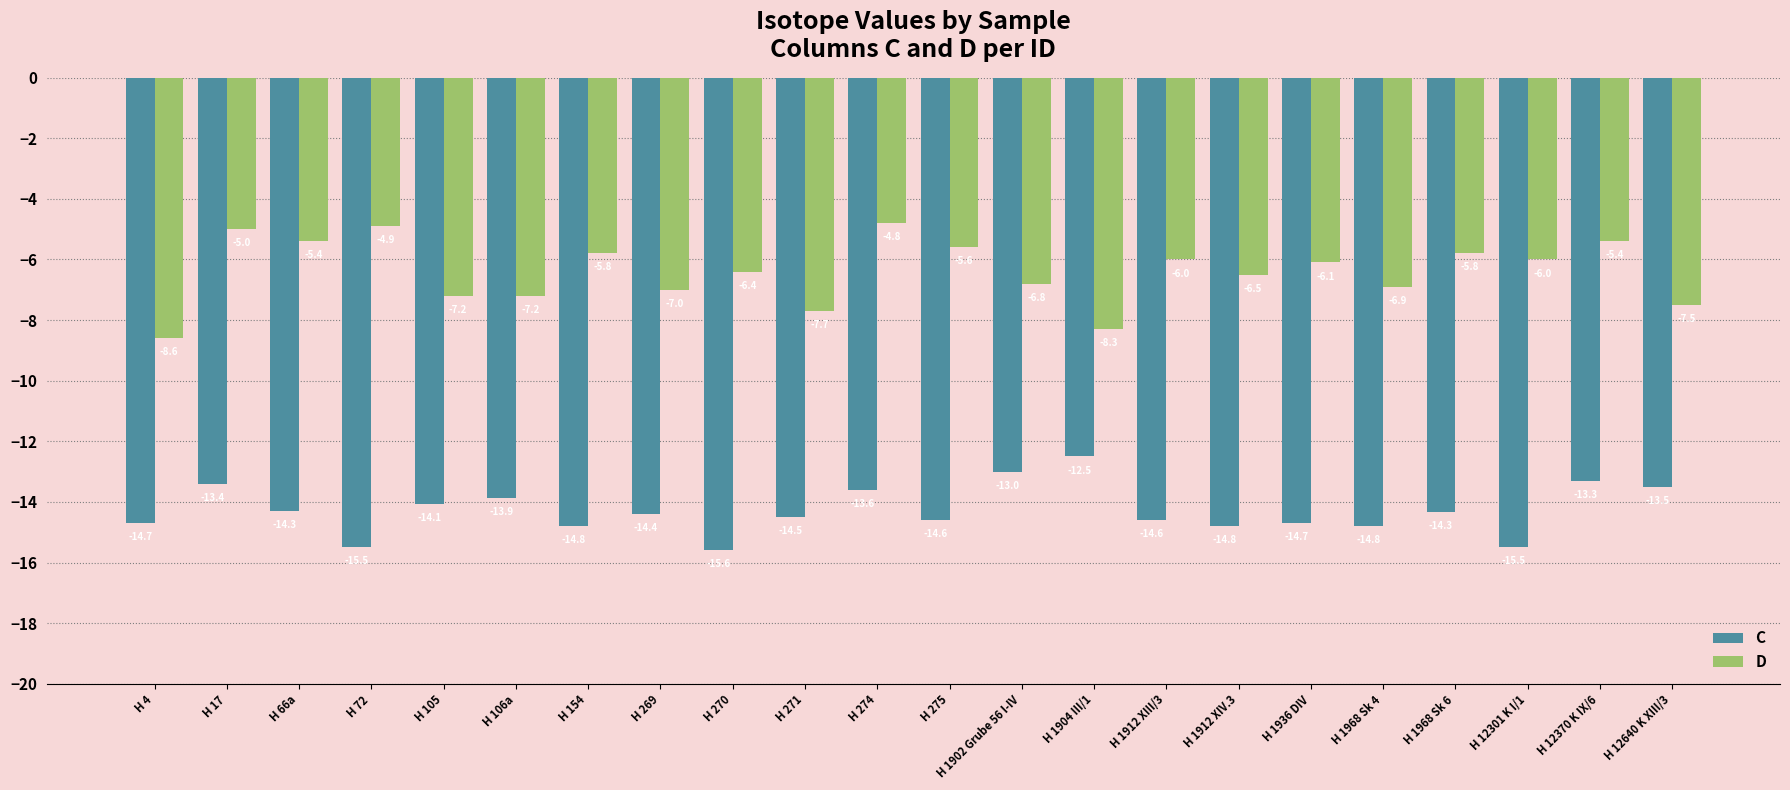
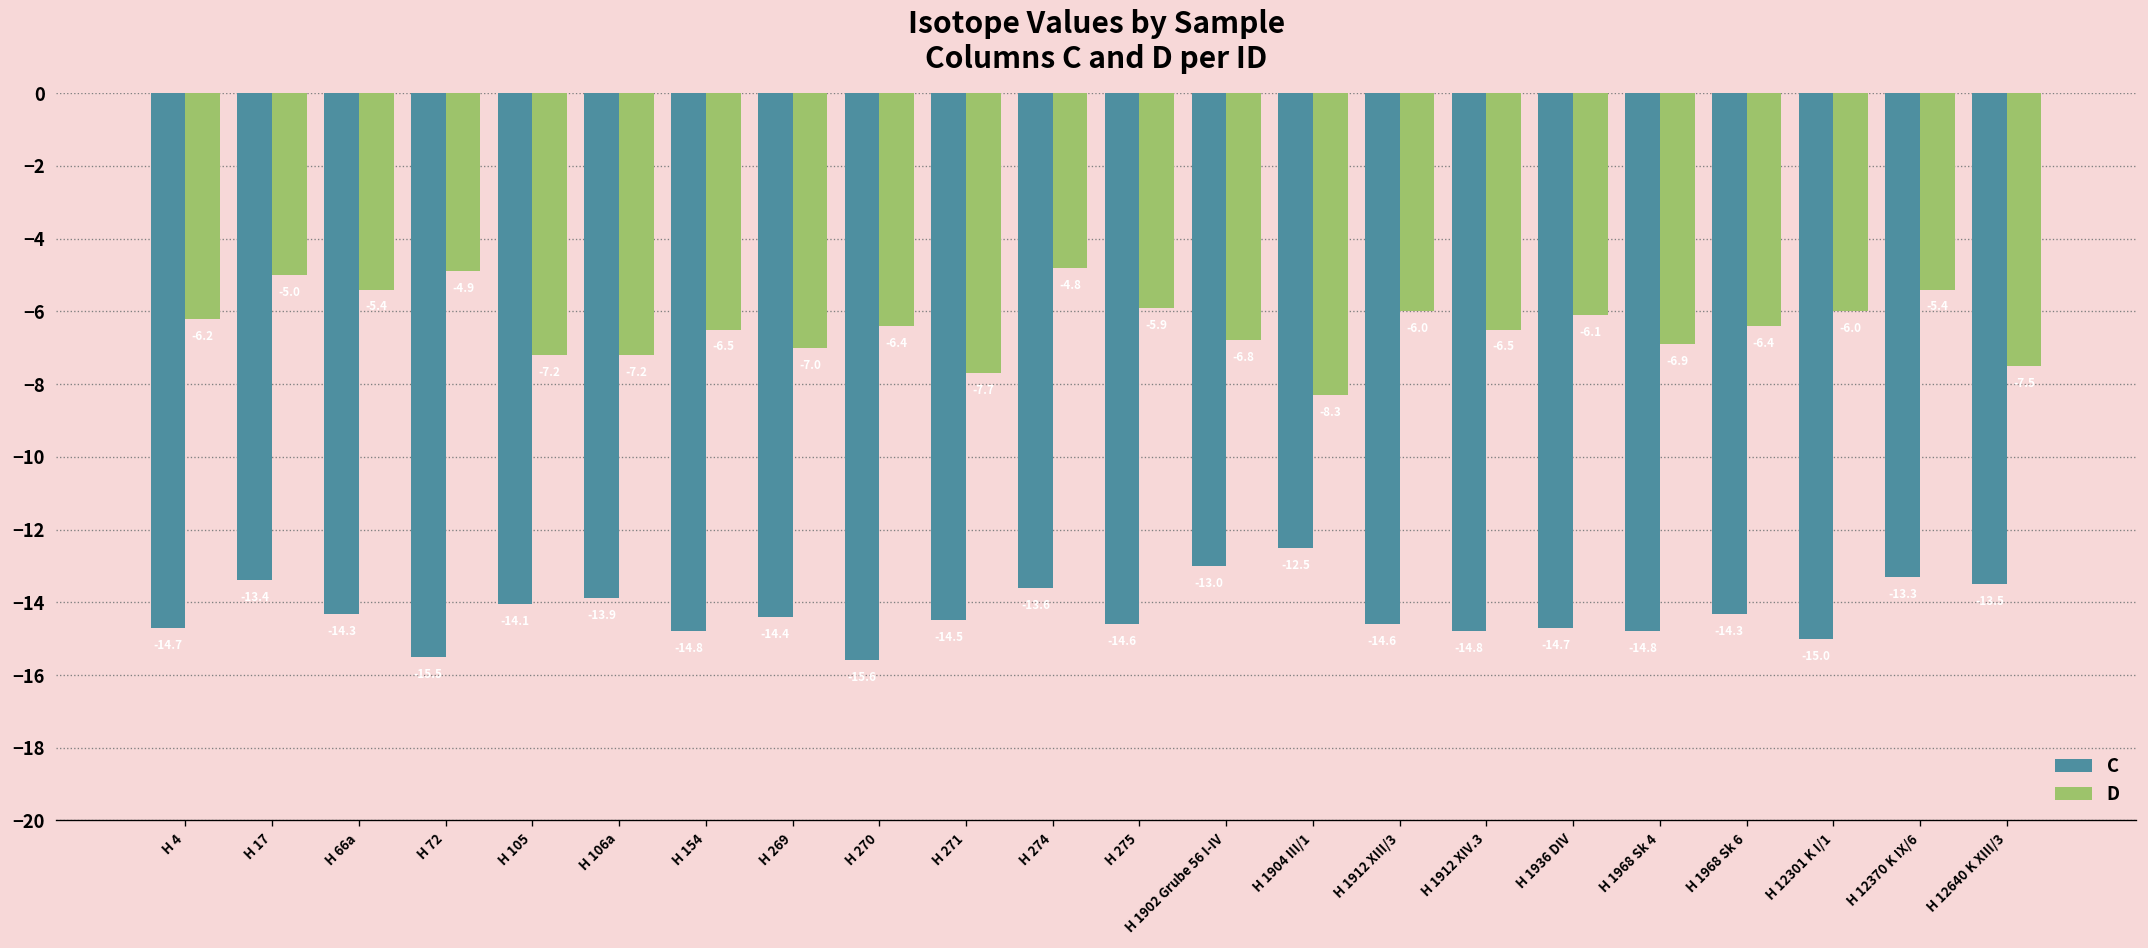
  {
    "C": {
      "H 4": -14.7,
      "H 17": -13.4,
      "H 66a": -14.3,
      "H 72": -15.5,
      "H 105": -14.1,
      "H 106a": -13.9,
      "H 154": -14.8,
      "H 269": -14.4,
      "H 270": -15.6,
      "H 271": -14.5,
      "H 274": -13.6,
      "H 275": -14.6,
      "H 1902 Grube 56 I-IV": -13.0,
      "H 1904 III/1": -12.5,
      "H 1912 XIII/3": -14.6,
      "H 1912 XIV.3": -14.8,
      "H 1936 DIV": -14.7,
      "H 1968 Sk 4": -14.8,
      "H 1968 Sk 6": -14.3,
-     "H 12301 K I/1": -15.5,
+     "H 12301 K I/1": -15.0,
      "H 12370 K IX/6": -13.3,
      "H 12640 K XIII/3": -13.5
    },
    "D": {
-     "H 4": -8.6,
+     "H 4": -6.2,
      "H 17": -5.0,
      "H 66a": -5.4,
      "H 72": -4.9,
      "H 105": -7.2,
      "H 106a": -7.2,
-     "H 154": -5.8,
+     "H 154": -6.5,
      "H 269": -7.0,
      "H 270": -6.4,
      "H 271": -7.7,
      "H 274": -4.8,
-     "H 275": -5.6,
+     "H 275": -5.9,
      "H 1902 Grube 56 I-IV": -6.8,
      "H 1904 III/1": -8.3,
      "H 1912 XIII/3": -6.0,
      "H 1912 XIV.3": -6.5,
      "H 1936 DIV": -6.1,
      "H 1968 Sk 4": -6.9,
-     "H 1968 Sk 6": -5.8,
+     "H 1968 Sk 6": -6.4,
      "H 12301 K I/1": -6.0,
      "H 12370 K IX/6": -5.4,
      "H 12640 K XIII/3": -7.5
    }
  }
